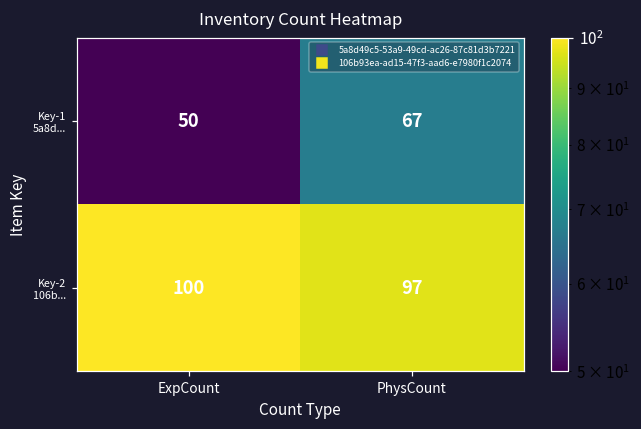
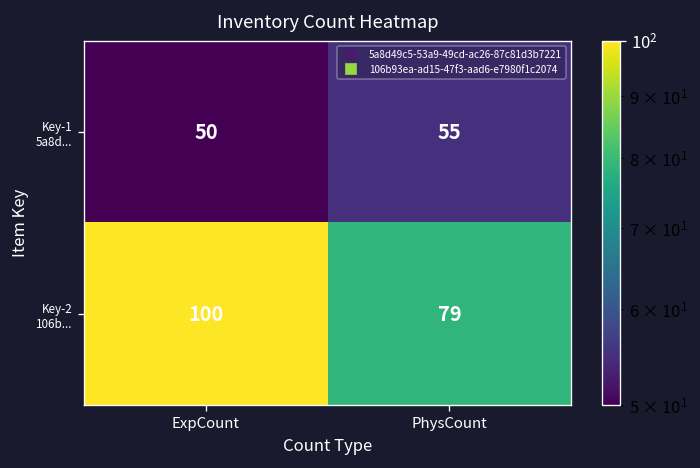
  {
    "Key-1 5a8d...": {
      "ExpCount": 50,
-     "PhysCount": 67
+     "PhysCount": 55
    },
    "Key-2 106b...": {
      "ExpCount": 100,
-     "PhysCount": 97
+     "PhysCount": 79
    }
  }
